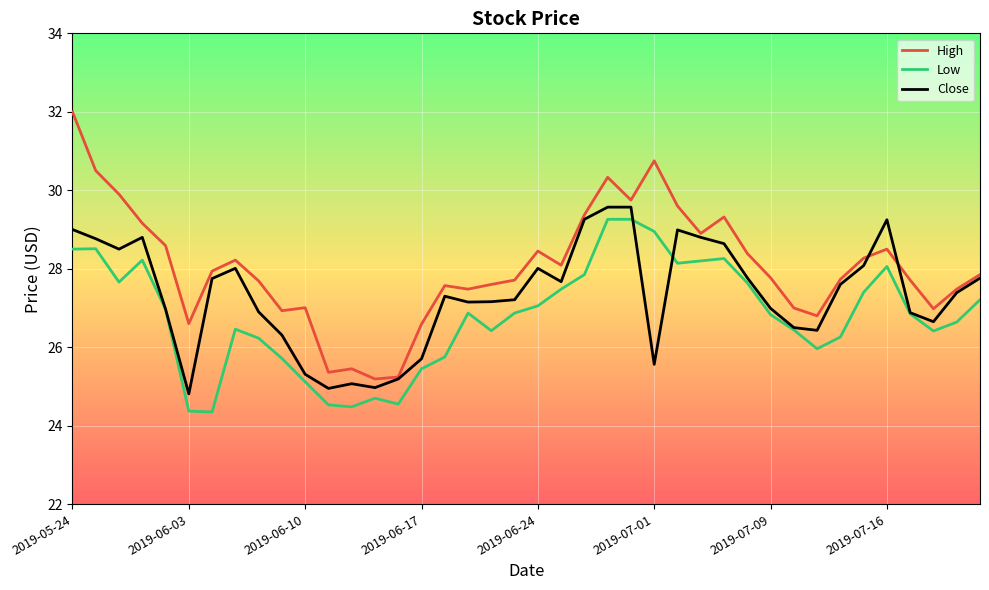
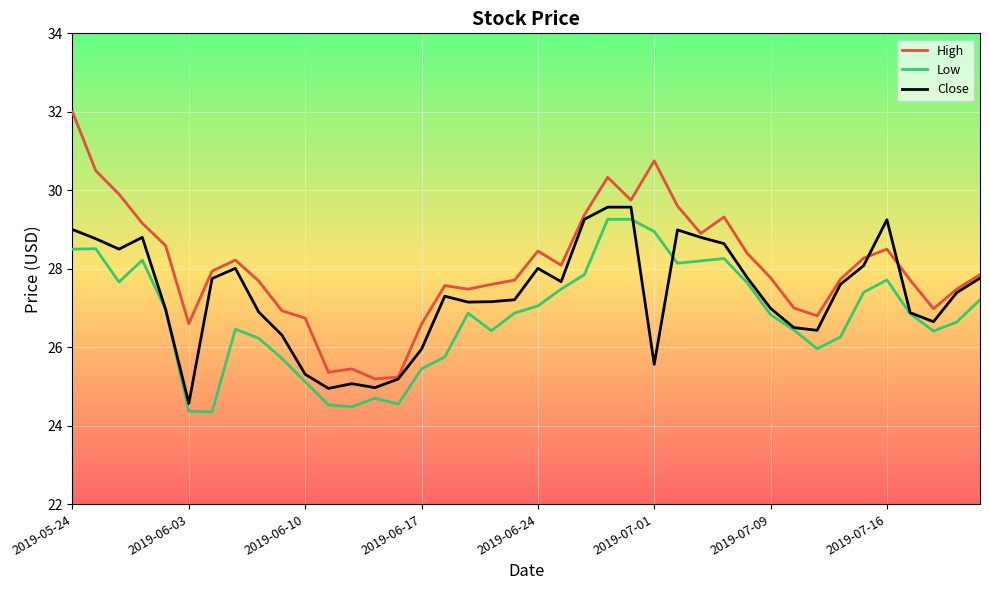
  {
    "High": {
      "2019-05-24": 32.0,
      "2019-06-03": 26.6,
-     "2019-06-10": 27.0,
+     "2019-06-10": 26.7,
      "2019-06-17": 26.6,
      "2019-06-24": 28.5,
      "2019-07-01": 30.8,
      "2019-07-09": 27.8,
      "2019-07-16": 28.5
    },
    "Low": {
      "2019-05-24": 28.5,
      "2019-06-03": 24.4,
      "2019-06-10": 25.1,
      "2019-06-17": 25.5,
      "2019-06-24": 27.1,
      "2019-07-01": 29.0,
      "2019-07-09": 26.8,
-     "2019-07-16": 28.1
+     "2019-07-16": 27.7
    },
    "Close": {
      "2019-05-24": 29.0,
-     "2019-06-03": 24.8,
+     "2019-06-03": 24.6,
      "2019-06-10": 25.3,
-     "2019-06-17": 25.7,
+     "2019-06-17": 26.0,
      "2019-06-24": 28.0,
      "2019-07-01": 25.6,
      "2019-07-09": 27.0,
      "2019-07-16": 29.2
    }
  }
